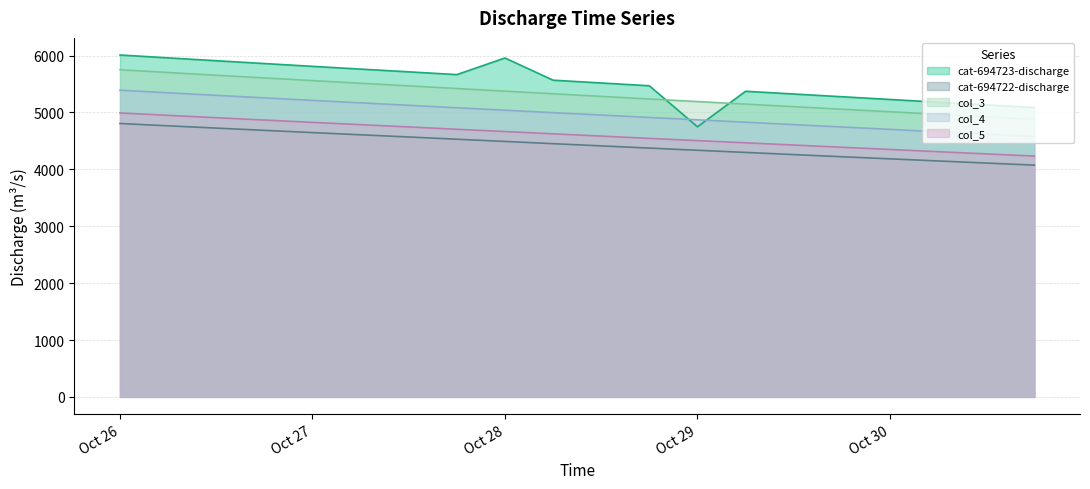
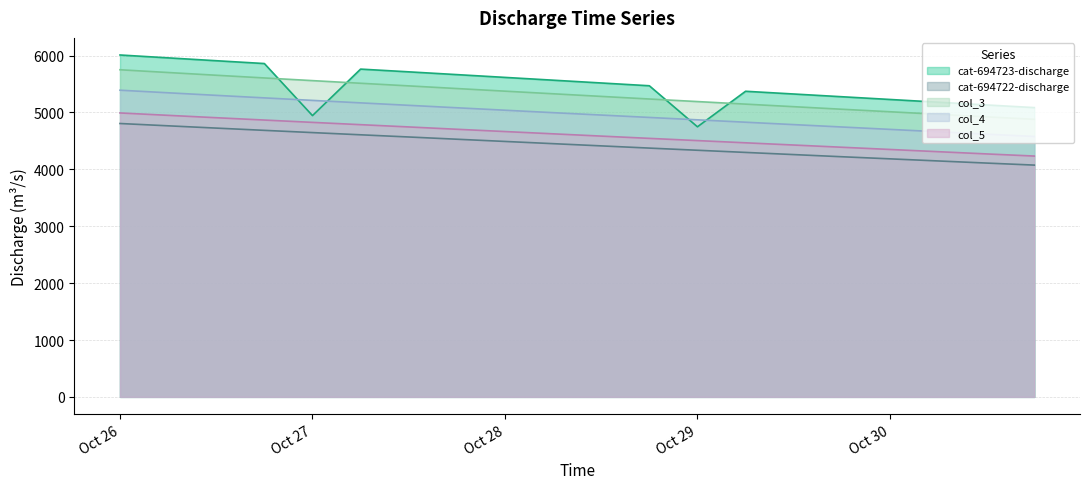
  {
    "cat-694723-discharge": {
      "Oct 26": 6000,
-     "Oct 27": 5800,
-     "Oct 28": 6000,
+     "Oct 27": 4900,
+     "Oct 28": 5600,
      "Oct 29": 4700,
      "Oct 30": 5200
    }
  }
